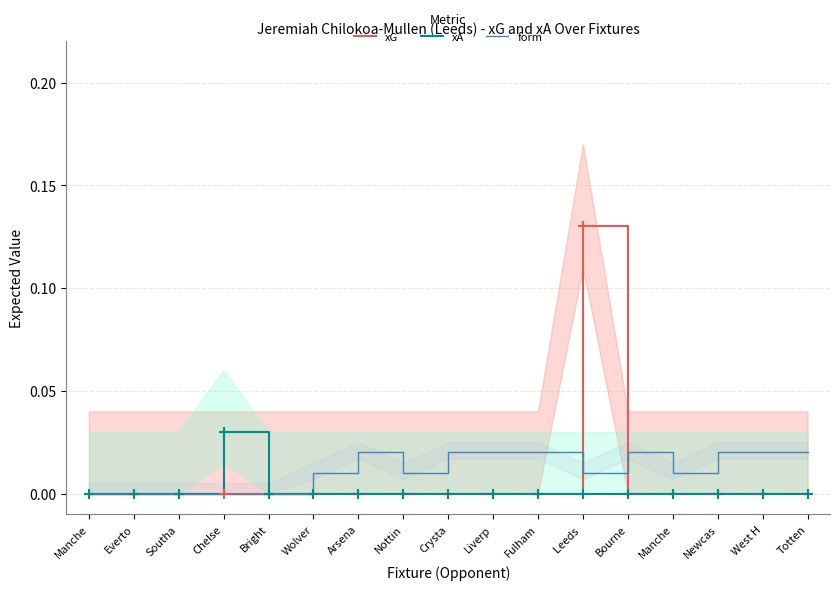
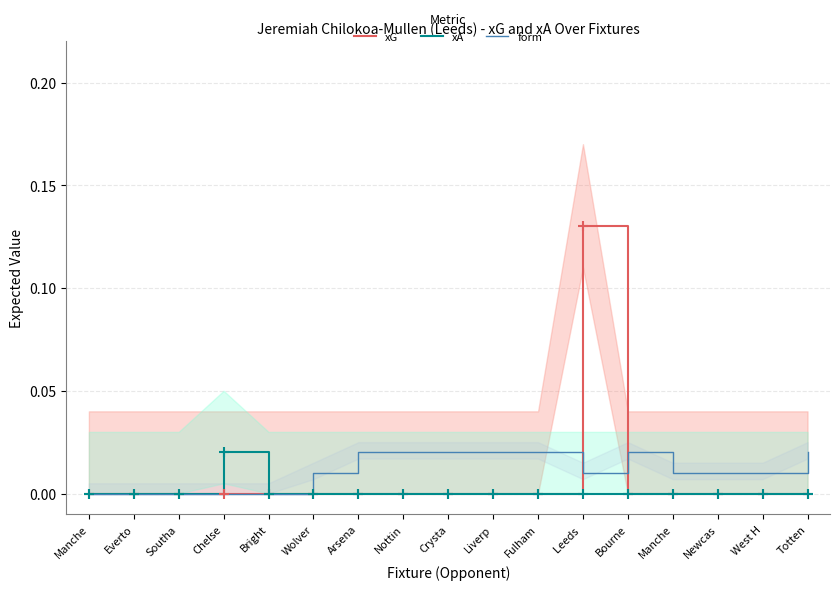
  {
    "xA": {
-     "Chelse": 0.03,
+     "Chelse": 0.02,
      "Leeds": 0.00
    },
    "form": {
      "Wolver": 0.01,
      "Arsena": 0.02,
-     "Nottin": 0.01,
+     "Nottin": 0.02,
      "Crysta": 0.02,
      "Liverp": 0.02,
      "Fulham": 0.02,
      "Leeds": 0.01,
      "Bourne": 0.02,
-     "Newcas": 0.02,
-     "West H": 0.02,
+     "Newcas": 0.01,
+     "West H": 0.01,
      "Totten": 0.02
    }
  }
